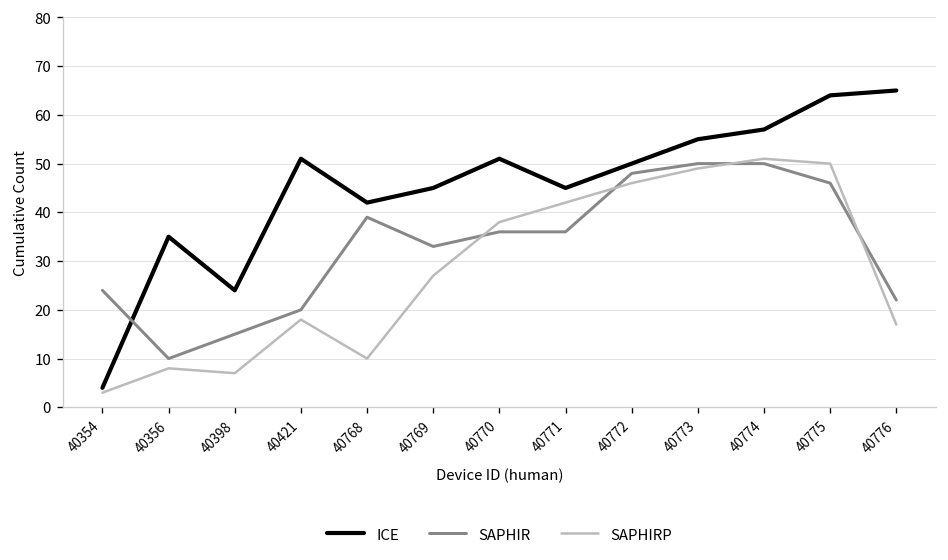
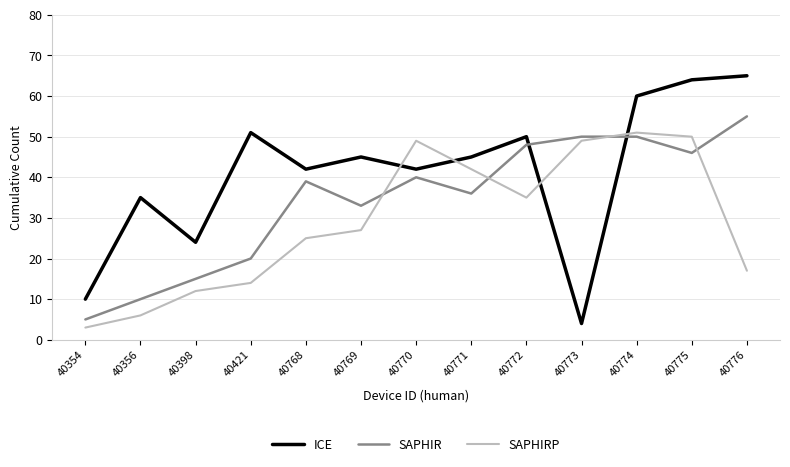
  {
    "ICE": {
-     "40354": 4,
+     "40354": 10,
      "40356": 35,
      "40398": 24,
      "40421": 51,
      "40768": 42,
      "40769": 45,
-     "40770": 51,
+     "40770": 42,
      "40771": 45,
      "40772": 50,
-     "40773": 55,
-     "40774": 57,
+     "40773": 4,
+     "40774": 60,
      "40775": 64,
      "40776": 65
    },
    "SAPHIR": {
-     "40354": 24,
+     "40354": 5,
      "40356": 10,
      "40398": 15,
      "40421": 20,
      "40768": 39,
      "40769": 33,
-     "40770": 36,
+     "40770": 40,
      "40771": 36,
      "40772": 48,
      "40773": 50,
      "40774": 50,
      "40775": 46,
-     "40776": 22
+     "40776": 55
    },
    "SAPHIRP": {
      "40354": 3,
-     "40356": 8,
-     "40398": 7,
-     "40421": 18,
-     "40768": 10,
+     "40356": 6,
+     "40398": 12,
+     "40421": 14,
+     "40768": 25,
      "40769": 27,
-     "40770": 38,
+     "40770": 49,
      "40771": 42,
-     "40772": 46,
+     "40772": 35,
      "40773": 49,
      "40774": 51,
      "40775": 50,
      "40776": 17
    }
  }
